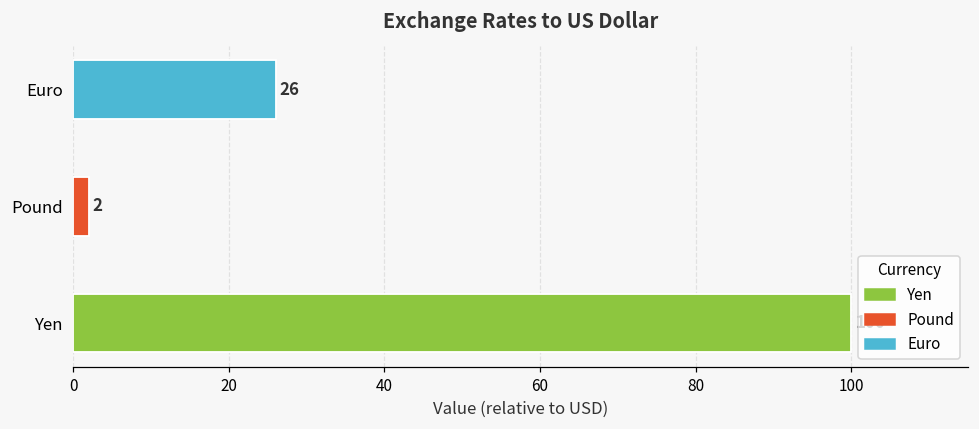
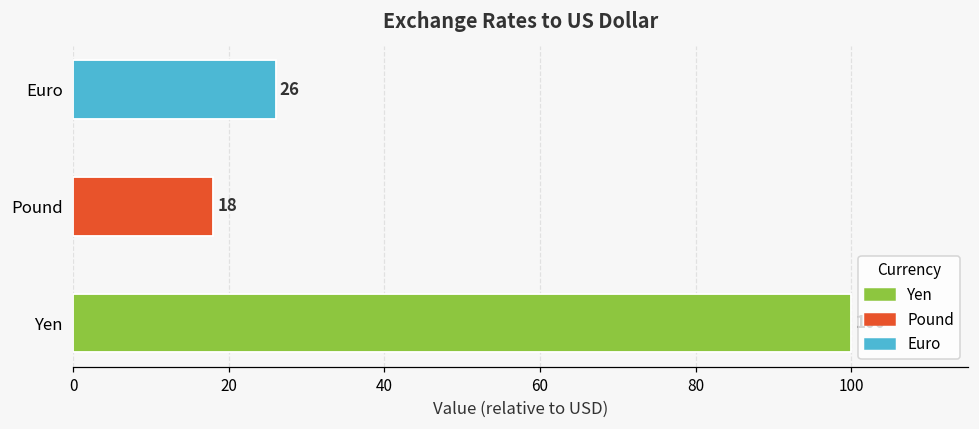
  {
    "Euro": 26,
-   "Pound": 2
+   "Pound": 18
  }
